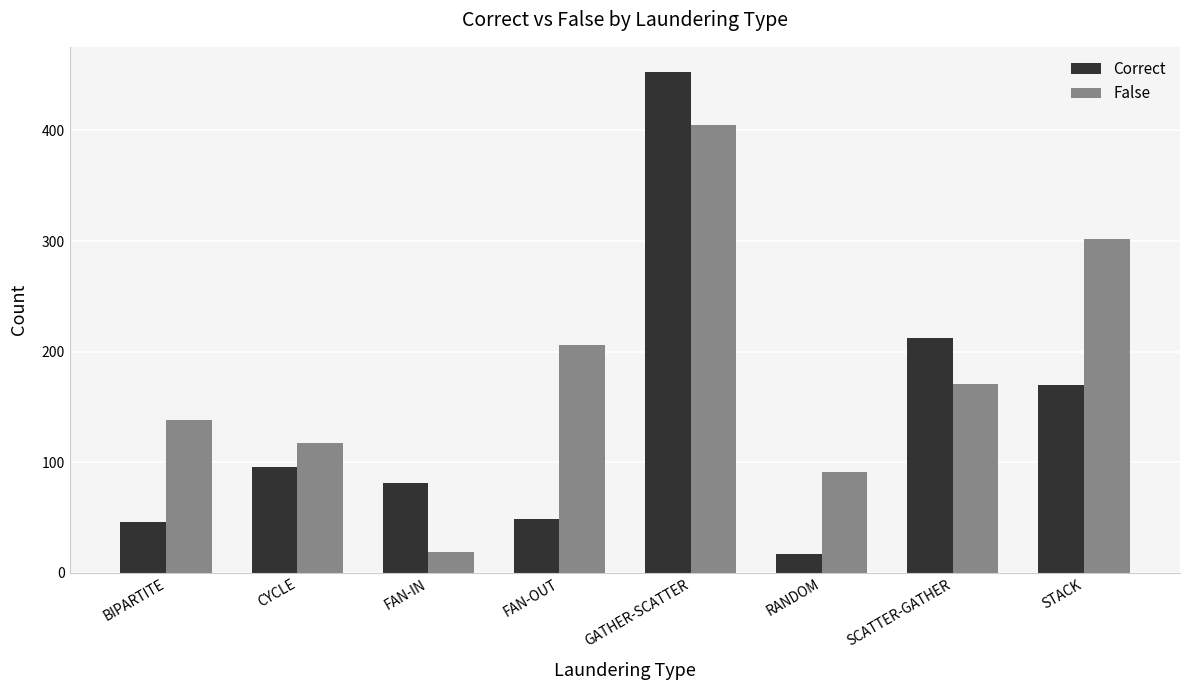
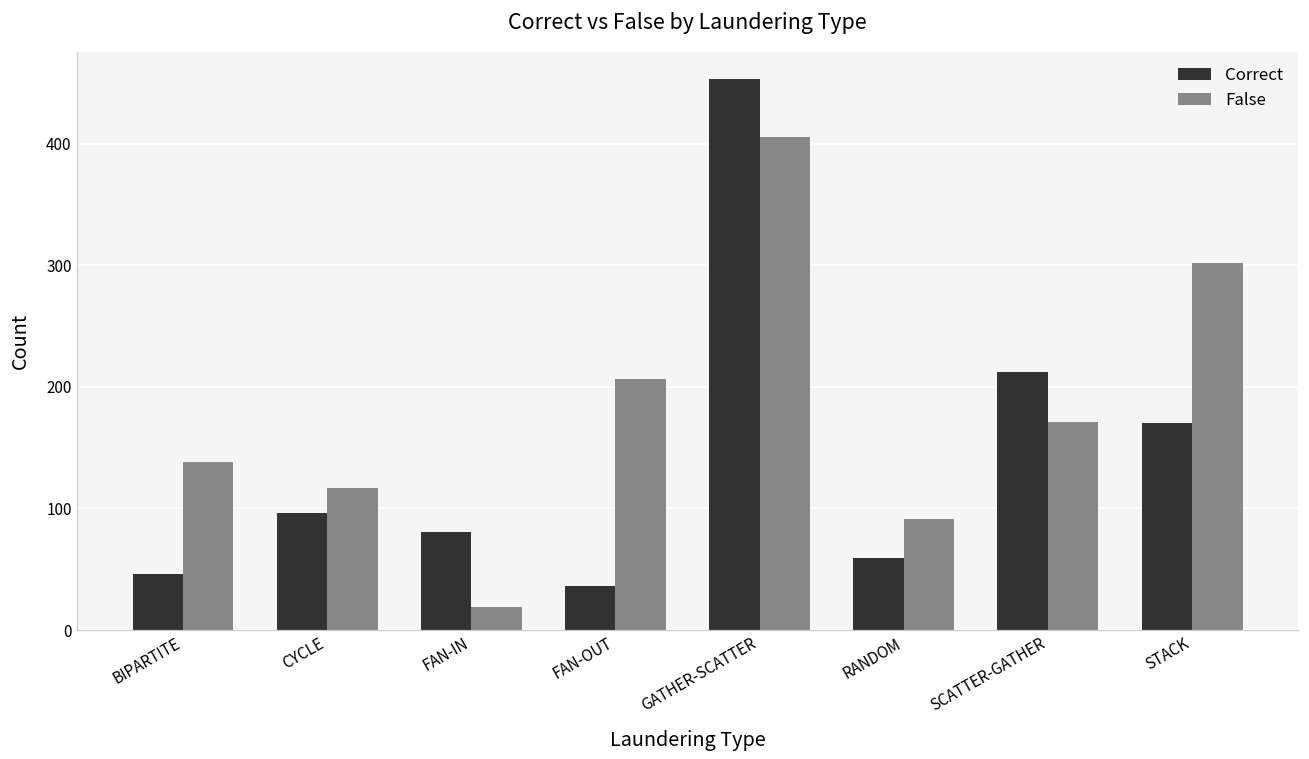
  {
    "Correct": {
      "BIPARTITE": 46,
      "CYCLE": 96,
      "FAN-IN": 81,
-     "FAN-OUT": 49,
+     "FAN-OUT": 36,
      "GATHER-SCATTER": 453,
-     "RANDOM": 17,
+     "RANDOM": 59,
      "SCATTER-GATHER": 212,
      "STACK": 170
    },
    "False": {
      "BIPARTITE": 138,
      "CYCLE": 117,
      "FAN-IN": 19,
      "FAN-OUT": 206,
      "GATHER-SCATTER": 405,
      "RANDOM": 91,
      "SCATTER-GATHER": 171,
      "STACK": 302
    }
  }
